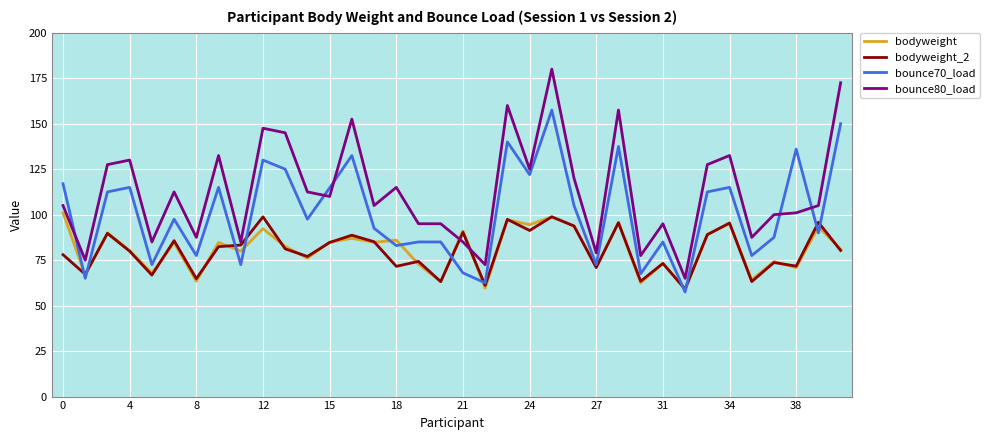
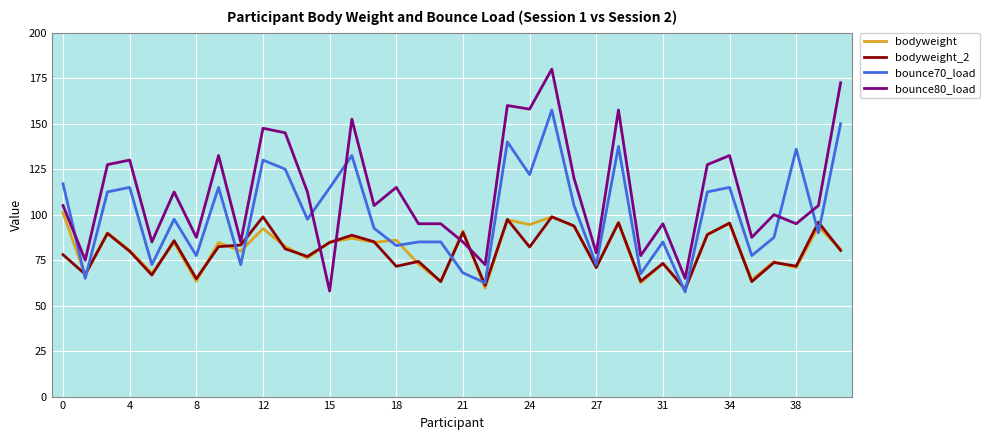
  {
    "bodyweight": {
      "0": 101,
      "12": 92,
      "18": 86,
      "24": 95
    },
    "bodyweight_2": {
      "0": 78,
      "12": 99,
      "18": 72,
-     "24": 91
+     "24": 82
    },
    "bounce70_load": {
      "0": 117,
      "12": 130,
      "15": 115,
      "18": 83,
      "21": 68,
      "24": 122,
      "38": 136
    },
    "bounce80_load": {
      "0": 105,
      "12": 148,
-     "15": 110,
+     "15": 58,
      "18": 115,
      "21": 85,
-     "24": 125,
+     "24": 158,
      "27": 79,
-     "38": 101
+     "38": 95
    }
  }
